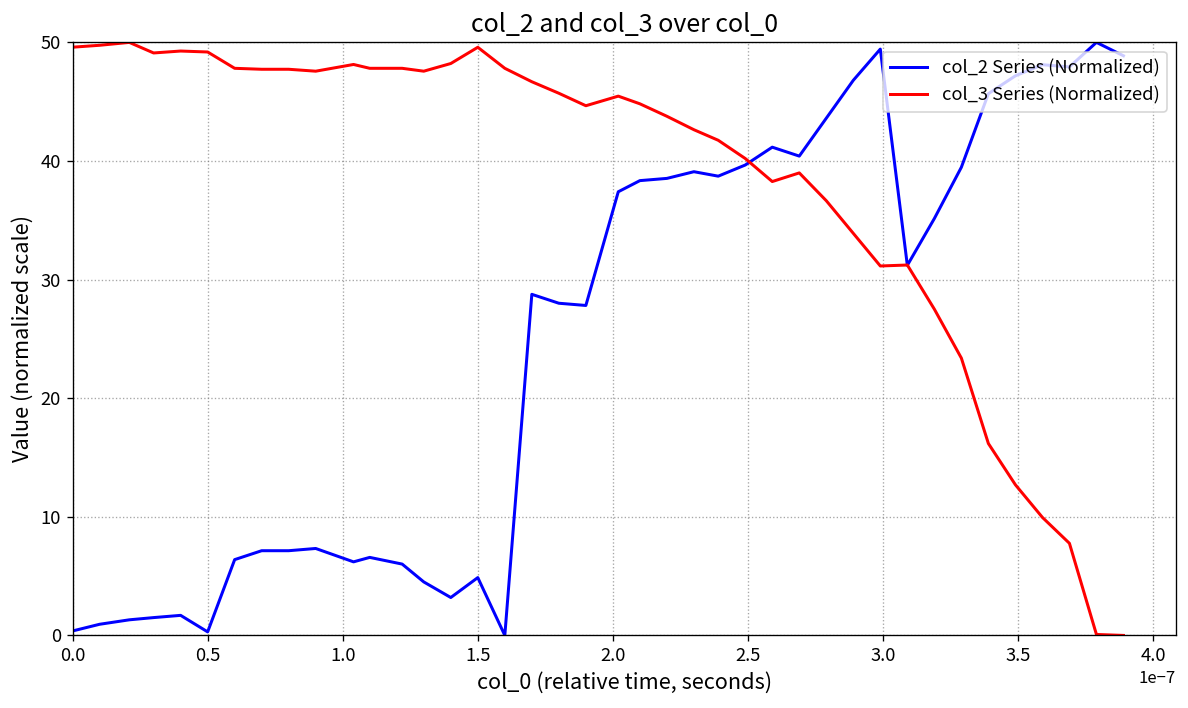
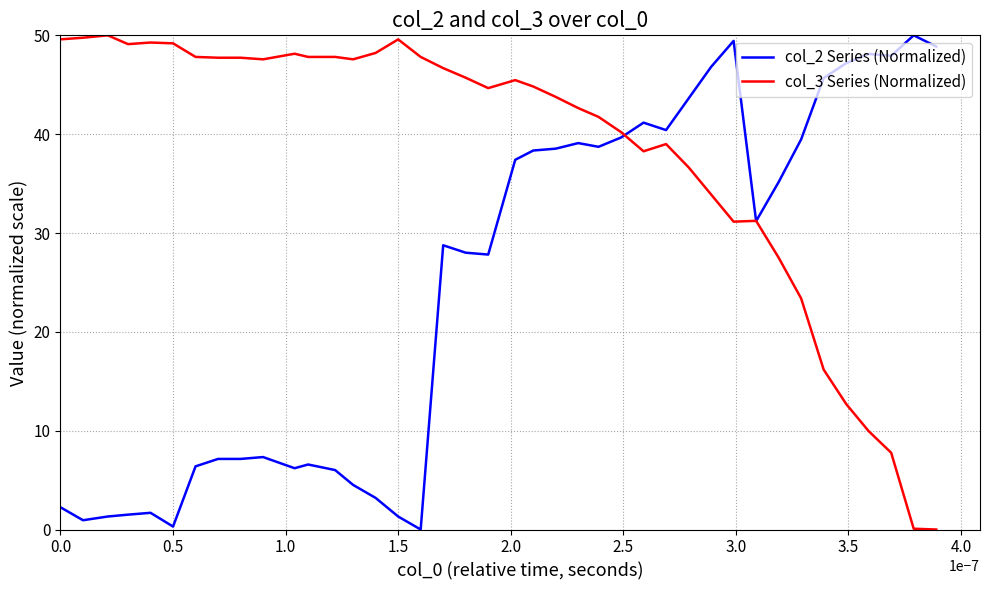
  {
    "col_2 Series (Normalized)": {
-     "0.0": 0,
+     "0.0": 2,
      "0.5": 0,
-     "1.5": 5
+     "1.5": 1
    },
    "col_3 Series (Normalized)": {
      "0.0": 50,
      "0.5": 49,
      "1.5": 50
    }
  }
